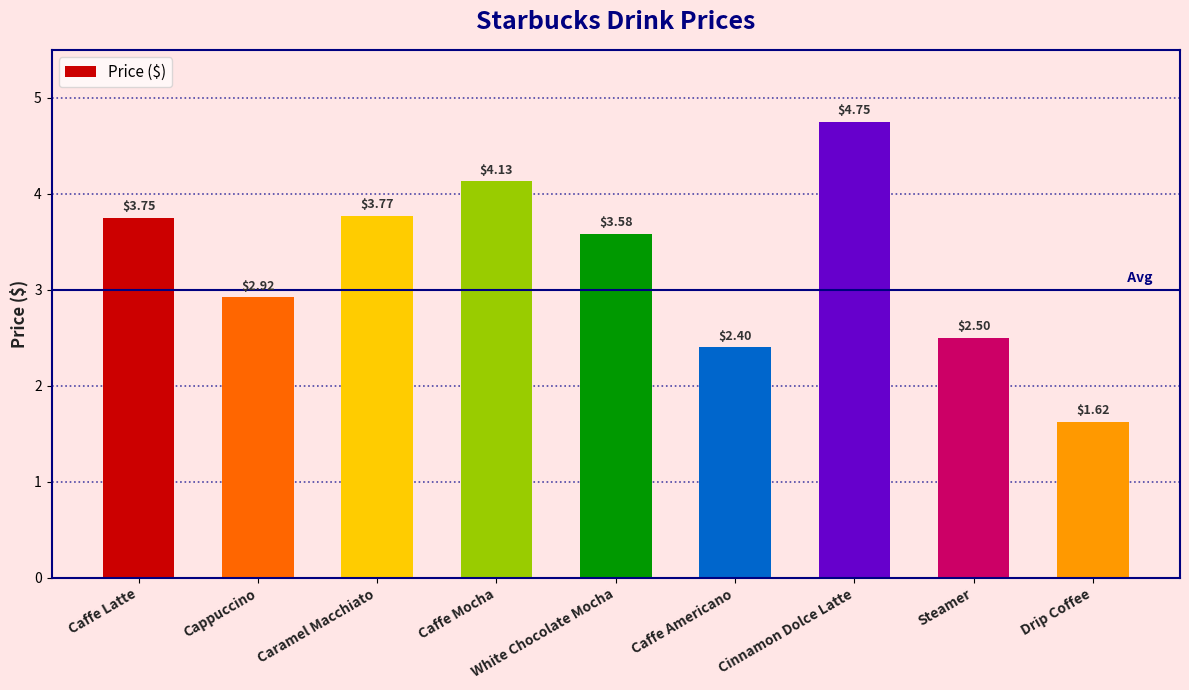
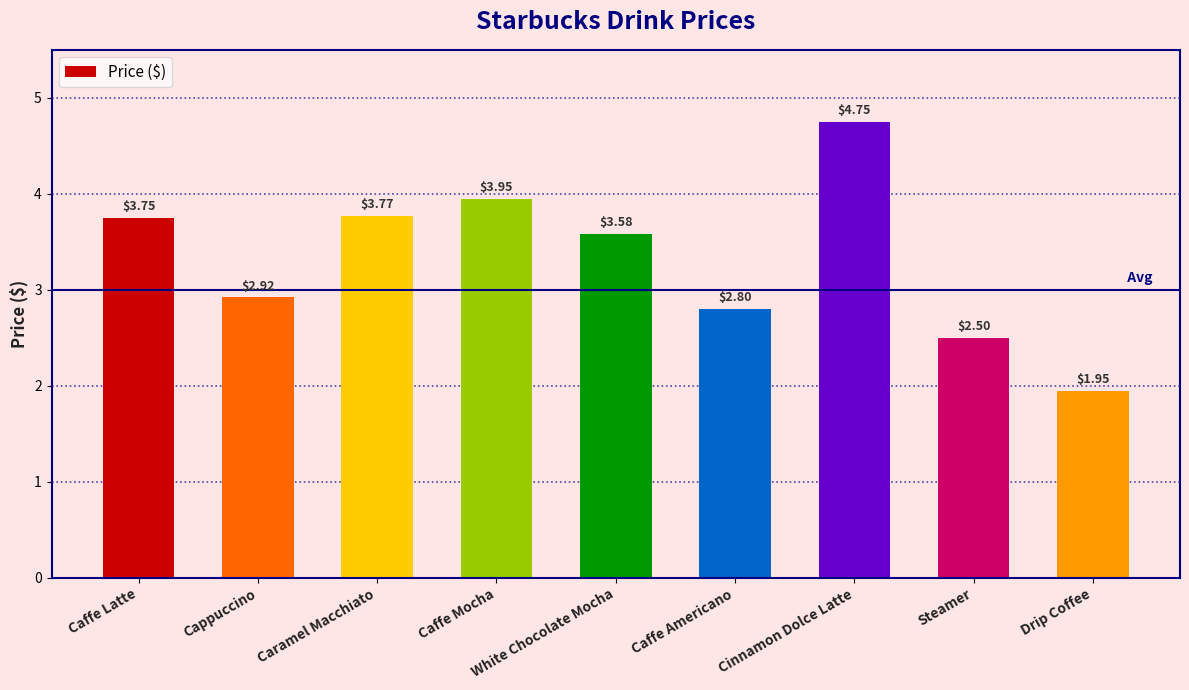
  {
    "Caffe Latte": "$3.75",
    "Cappuccino": "$2.92",
    "Caramel Macchiato": "$3.77",
-   "Caffe Mocha": "$4.13",
+   "Caffe Mocha": "$3.95",
    "White Chocolate Mocha": "$3.58",
-   "Caffe Americano": "$2.40",
+   "Caffe Americano": "$2.80",
    "Cinnamon Dolce Latte": "$4.75",
    "Steamer": "$2.50",
-   "Drip Coffee": "$1.62"
+   "Drip Coffee": "$1.95"
  }
